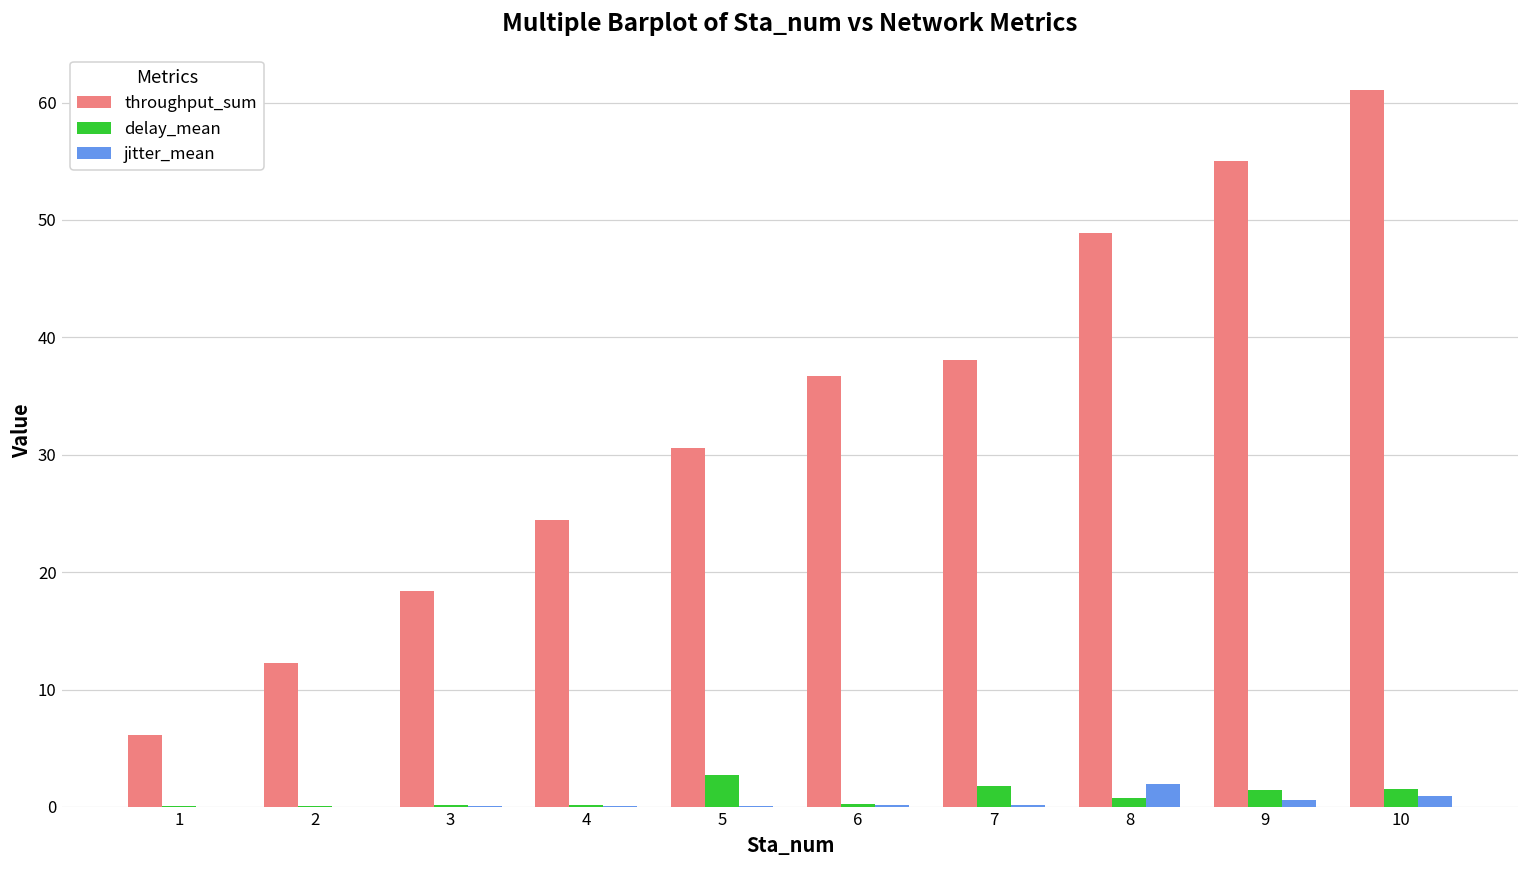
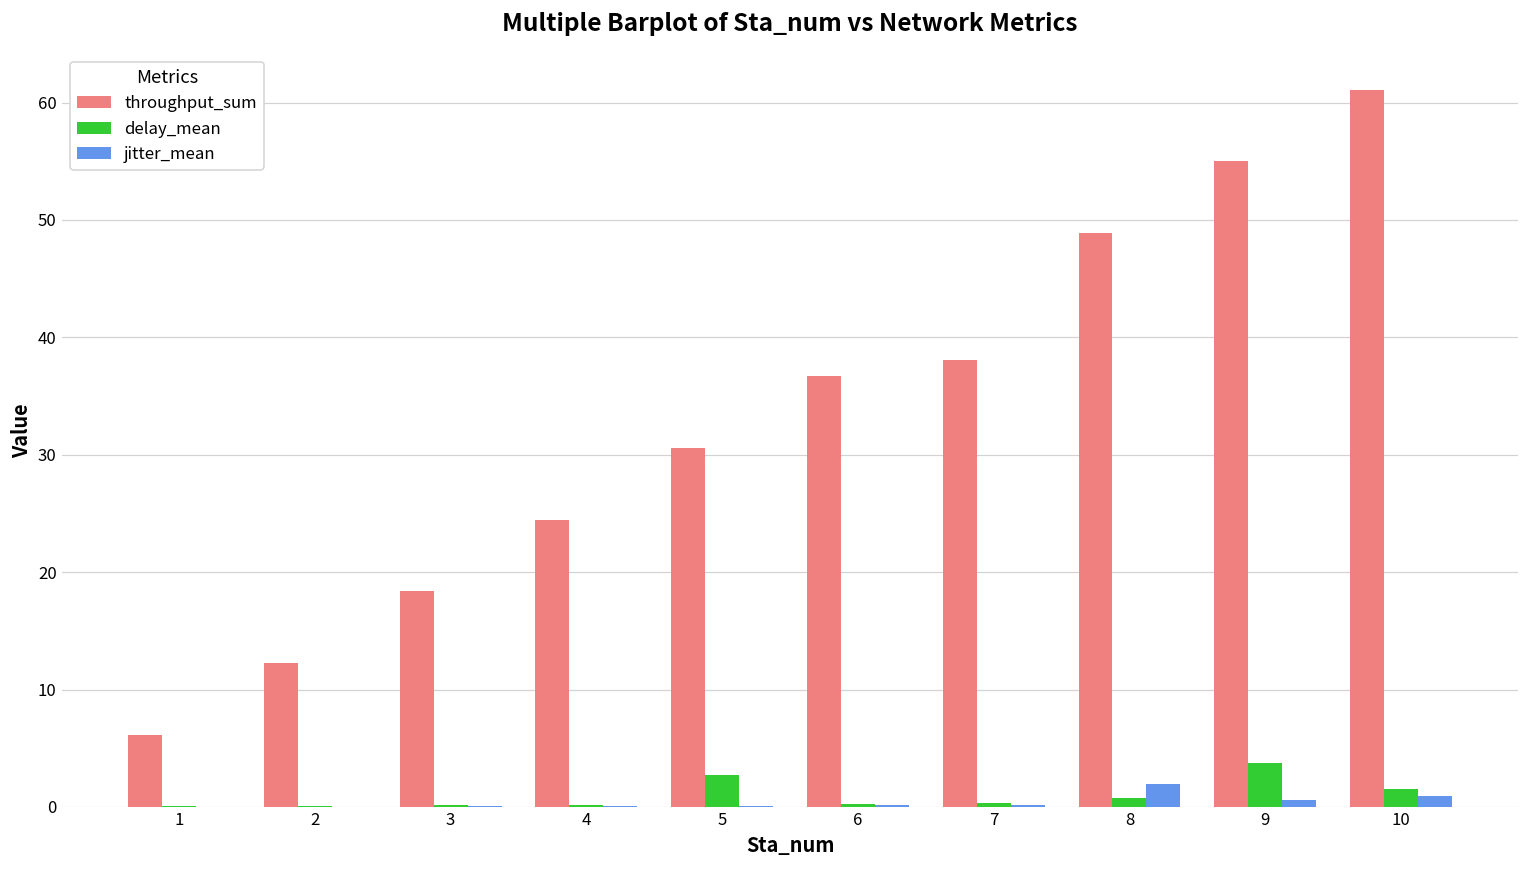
  {
    "throughput_sum": {
      "1": 6.1,
      "2": 12.2,
      "3": 18.4,
      "4": 24.5,
      "5": 30.6,
      "6": 36.7,
      "7": 38.0,
      "8": 48.9,
      "9": 55.0,
      "10": 61.1
    },
    "delay_mean": {
      "5": 2.7,
-     "7": 1.8,
+     "7": 0.3,
      "8": 0.7,
-     "9": 1.4,
+     "9": 3.8,
      "10": 1.5
    },
    "jitter_mean": {
      "8": 1.9,
      "9": 0.6,
      "10": 0.9
    }
  }
